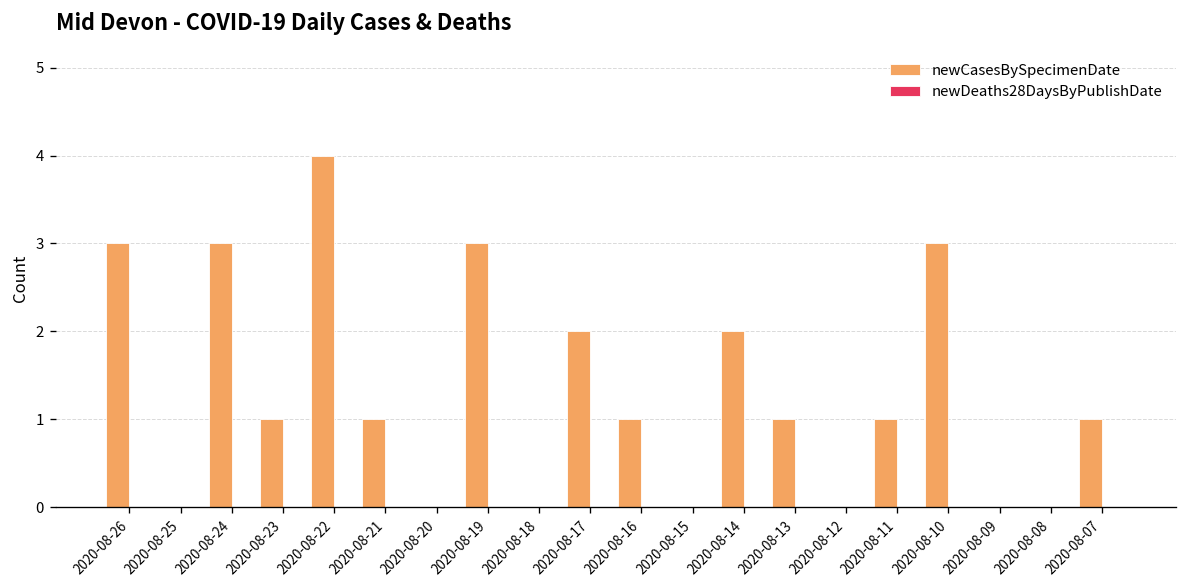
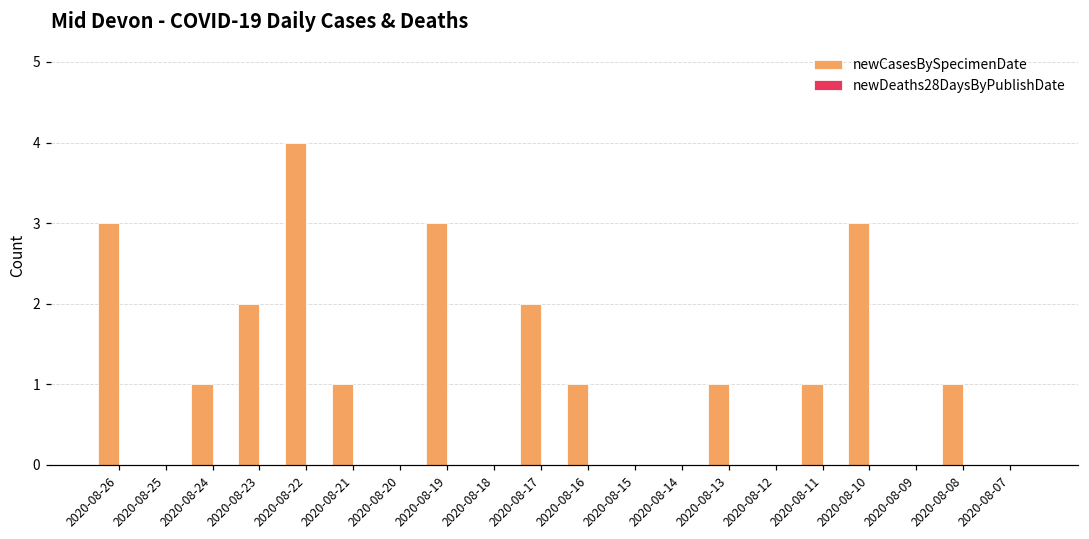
  {
    "newCasesBySpecimenDate": {
      "2020-08-26": 3,
      "2020-08-25": 0,
-     "2020-08-24": 3,
-     "2020-08-23": 1,
+     "2020-08-24": 1,
+     "2020-08-23": 2,
      "2020-08-22": 4,
      "2020-08-21": 1,
      "2020-08-20": 0,
      "2020-08-19": 3,
      "2020-08-18": 0,
      "2020-08-17": 2,
      "2020-08-16": 1,
      "2020-08-15": 0,
-     "2020-08-14": 2,
+     "2020-08-14": 0,
      "2020-08-13": 1,
      "2020-08-12": 0,
      "2020-08-11": 1,
      "2020-08-10": 3,
      "2020-08-09": 0,
-     "2020-08-08": 0,
-     "2020-08-07": 1
+     "2020-08-08": 1,
+     "2020-08-07": 0
    },
    "newDeaths28DaysByPublishDate": {
      "2020-08-26": 0,
      "2020-08-25": 0,
      "2020-08-24": 0,
      "2020-08-23": 0,
      "2020-08-22": 0,
      "2020-08-21": 0,
      "2020-08-20": 0,
      "2020-08-19": 0,
      "2020-08-18": 0,
      "2020-08-17": 0,
      "2020-08-16": 0,
      "2020-08-15": 0,
      "2020-08-14": 0,
      "2020-08-13": 0,
      "2020-08-12": 0,
      "2020-08-11": 0,
      "2020-08-10": 0,
      "2020-08-09": 0,
      "2020-08-08": 0,
      "2020-08-07": 0
    }
  }
